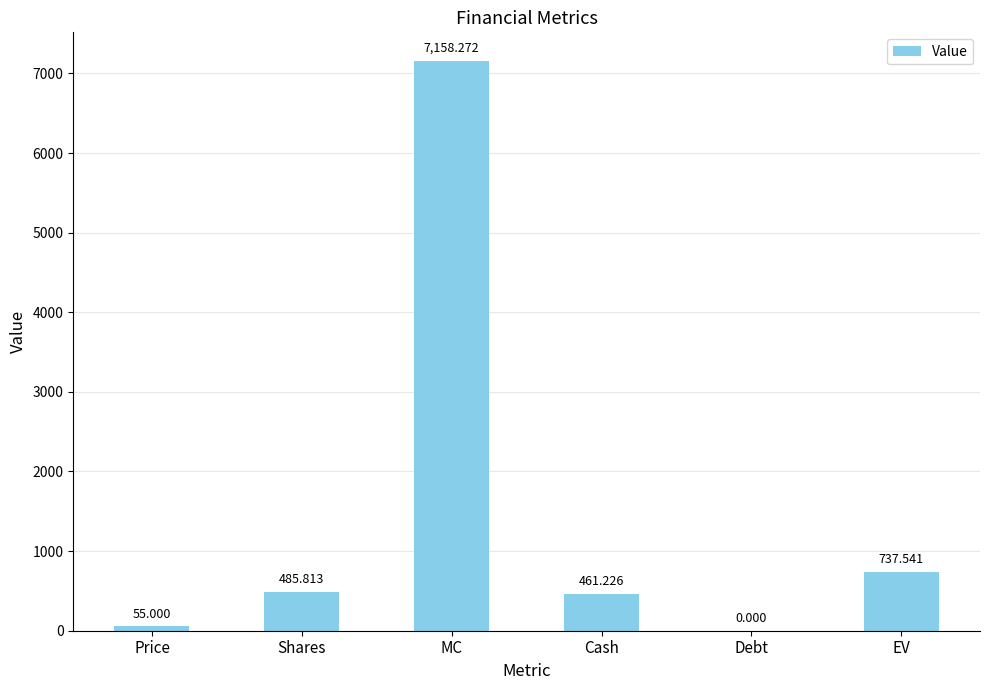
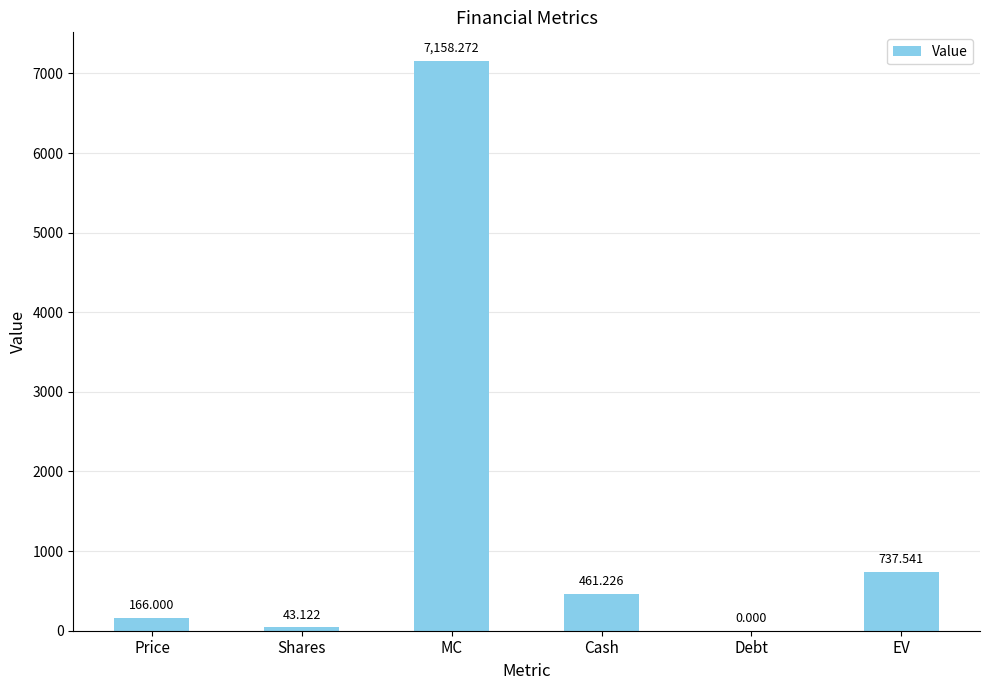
  {
-   "Price": "55.000",
-   "Shares": "485.813",
+   "Price": "166.000",
+   "Shares": "43.122",
    "MC": "7,158.272",
    "Cash": "461.226",
    "Debt": "0.000",
    "EV": "737.541"
  }
